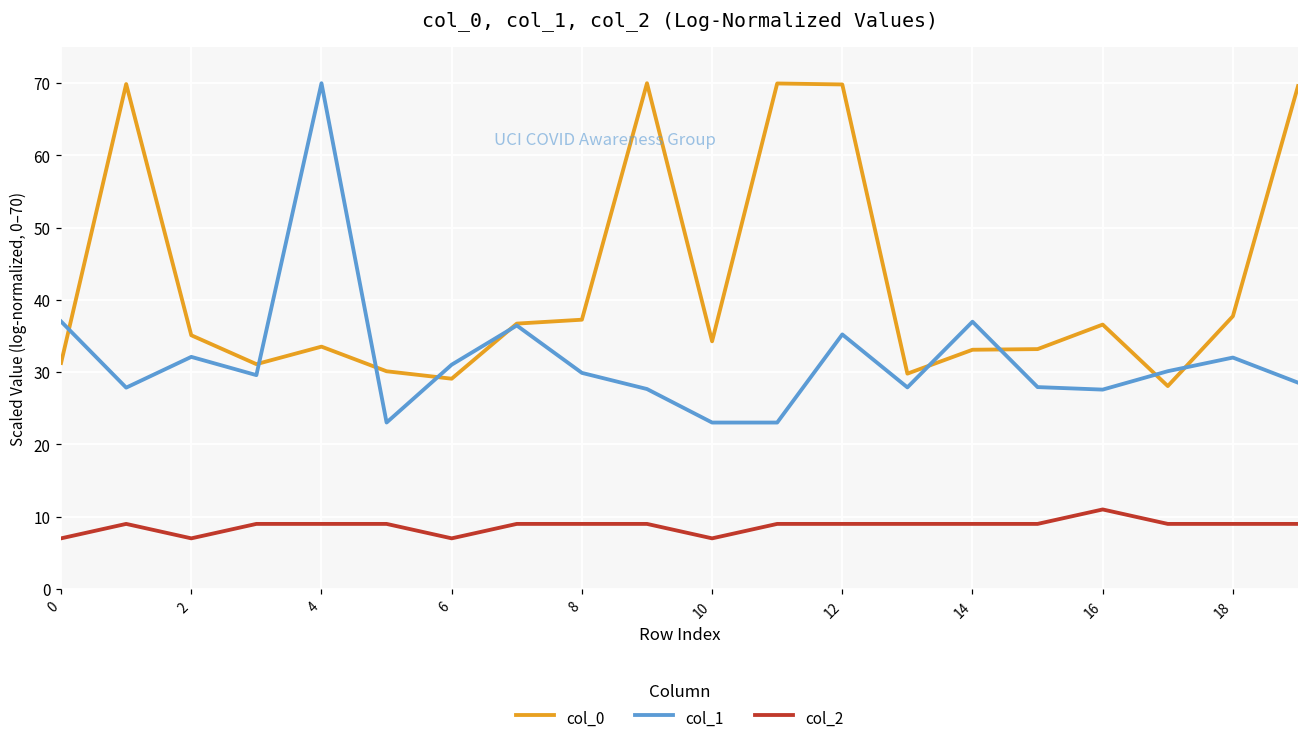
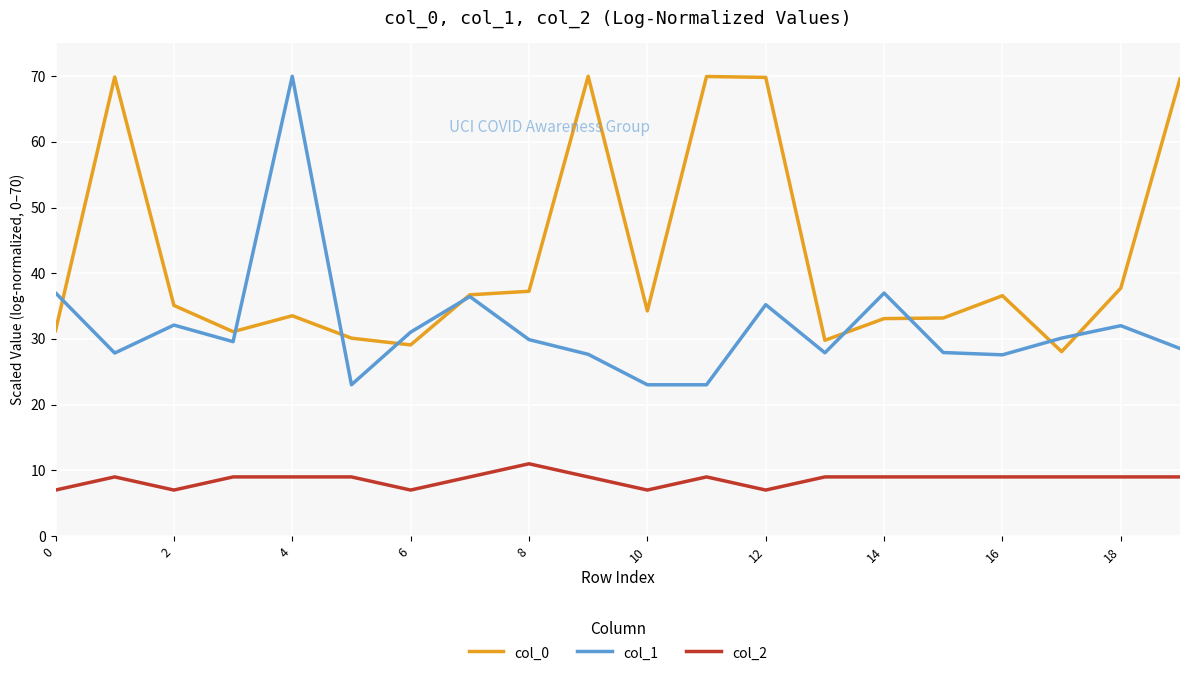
  {
    "col_0": {
      "0": 31,
      "2": 35,
      "4": 34,
      "6": 29,
      "8": 37,
      "10": 34,
      "12": 70,
      "14": 33,
      "16": 37,
      "18": 38
    },
    "col_1": {
      "0": 37,
      "2": 32,
      "4": 70,
      "6": 31,
      "8": 30,
      "10": 23,
      "12": 35,
      "14": 37,
      "16": 28,
      "18": 32
    },
    "col_2": {
      "0": 7,
      "2": 7,
      "4": 9,
      "6": 7,
-     "8": 9,
+     "8": 11,
      "10": 7,
-     "12": 9,
+     "12": 7,
      "14": 9,
-     "16": 11,
+     "16": 9,
      "18": 9
    }
  }
